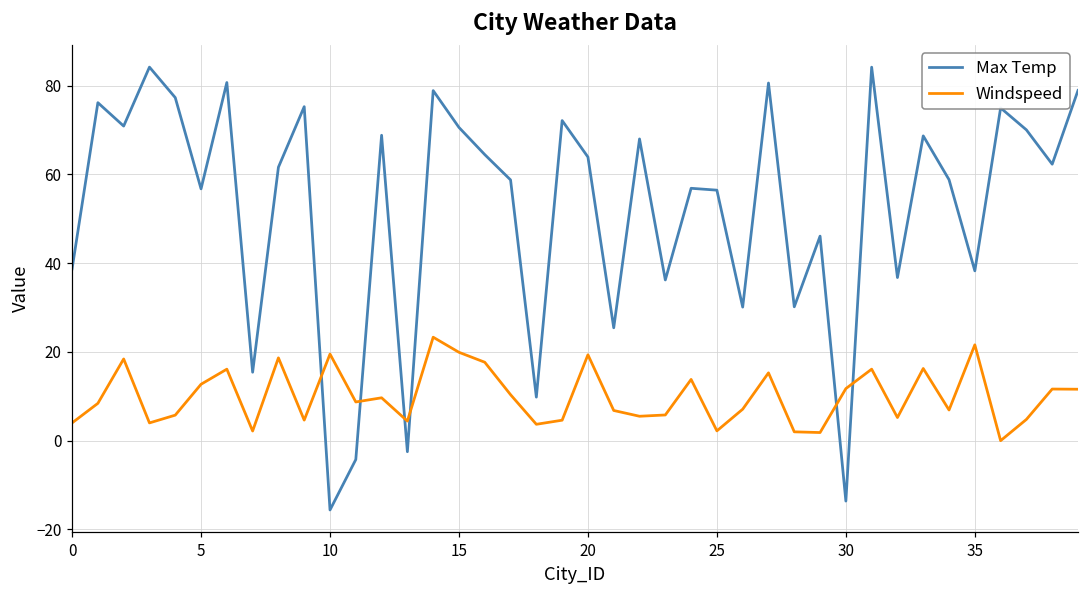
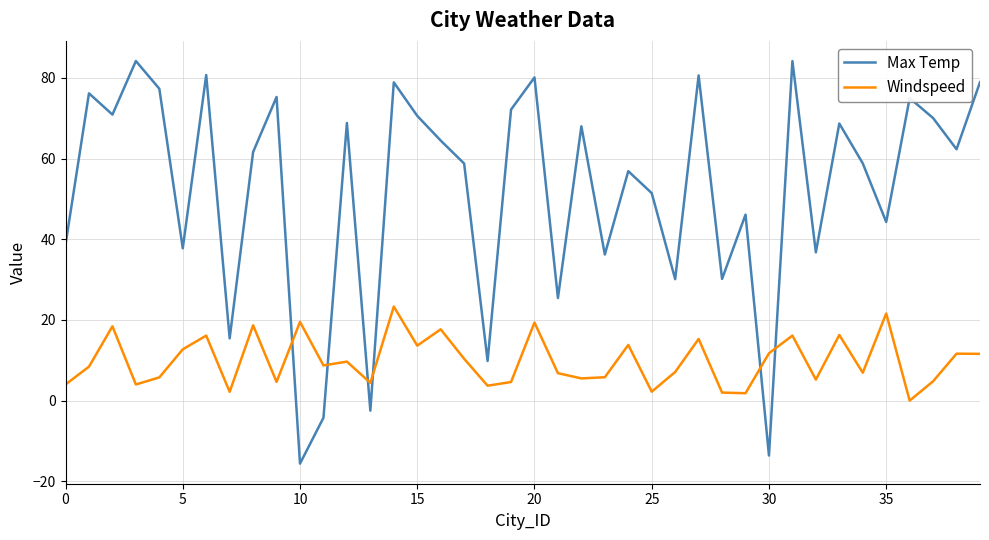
  {
    "Max Temp": {
      "0": 39,
-     "5": 57,
+     "5": 38,
      "10": -16,
      "15": 71,
-     "20": 64,
-     "25": 56,
+     "20": 80,
+     "25": 51,
      "30": -14,
-     "35": 38
+     "35": 44
    },
    "Windspeed": {
      "0": 4,
      "5": 13,
      "10": 20,
-     "15": 20,
+     "15": 14,
      "20": 19,
      "25": 2,
      "30": 12,
      "35": 22
    }
  }
